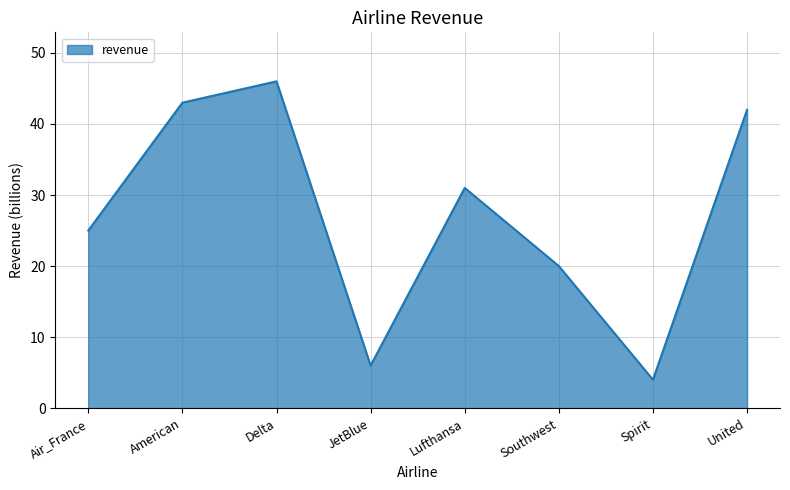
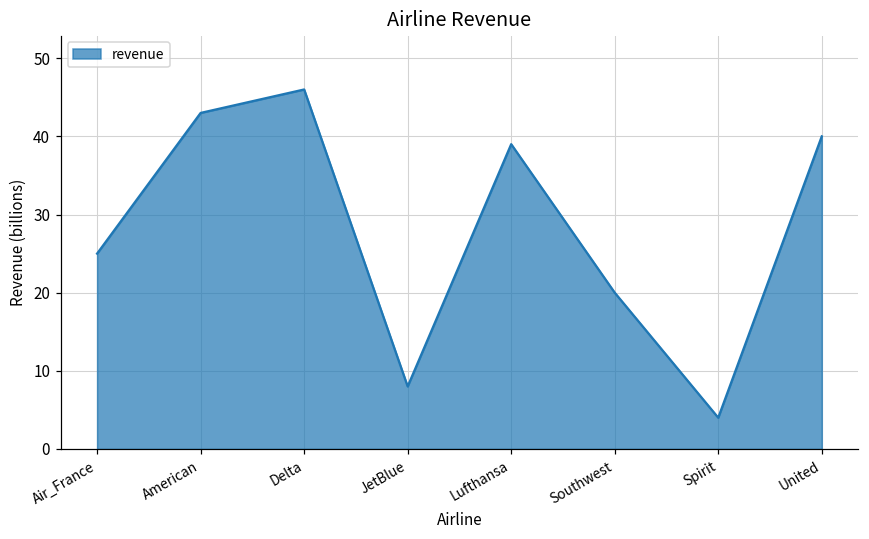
  {
    "Air_France": 25,
    "American": 43,
    "Delta": 46,
-   "JetBlue": 6,
-   "Lufthansa": 31,
+   "JetBlue": 8,
+   "Lufthansa": 39,
    "Southwest": 20,
    "Spirit": 4,
-   "United": 42
+   "United": 40
  }
